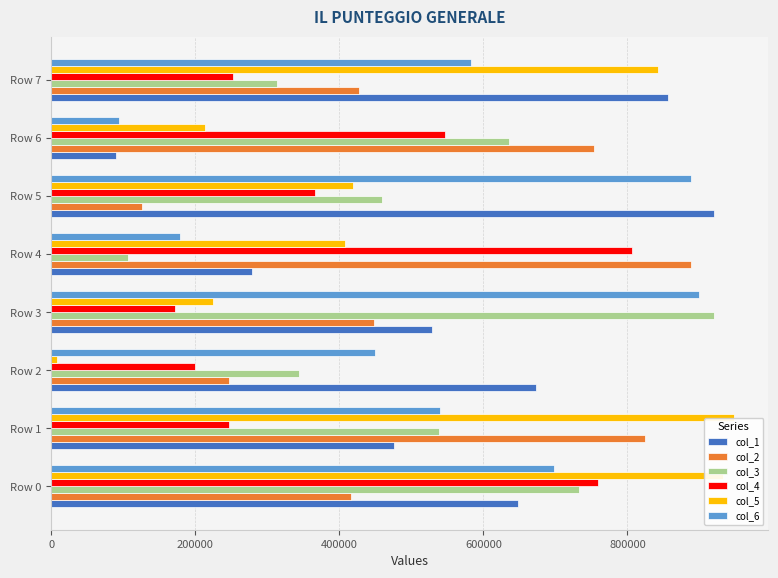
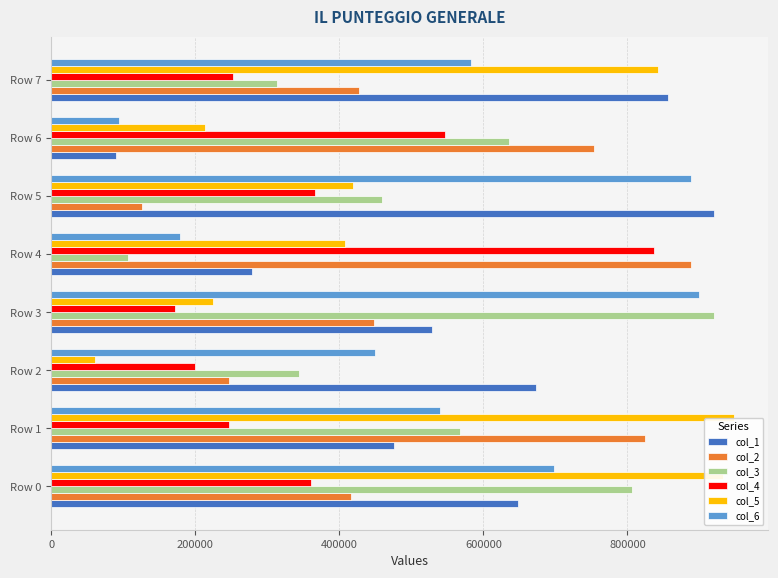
  {
    "col_2": {
      "Row 7": 430000,
      "Row 6": 750000,
      "Row 5": 130000,
      "Row 4": 890000,
      "Row 3": 450000,
      "Row 2": 250000,
      "Row 1": 830000,
      "Row 0": 420000
    },
    "col_3": {
      "Row 7": 310000,
      "Row 6": 640000,
      "Row 5": 460000,
      "Row 4": 110000,
      "Row 3": 920000,
      "Row 2": 340000,
-     "Row 1": 540000,
-     "Row 0": 730000
+     "Row 1": 570000,
+     "Row 0": 810000
    },
    "col_4": {
      "Row 7": 250000,
      "Row 6": 550000,
      "Row 5": 370000,
-     "Row 4": 810000,
+     "Row 4": 840000,
      "Row 3": 170000,
      "Row 2": 200000,
      "Row 1": 250000,
-     "Row 0": 760000
+     "Row 0": 360000
    },
    "col_5": {
      "Row 7": 840000,
      "Row 6": 210000,
      "Row 5": 420000,
      "Row 4": 410000,
      "Row 3": 230000,
-     "Row 2": 10000
+     "Row 2": 60000
    }
  }
